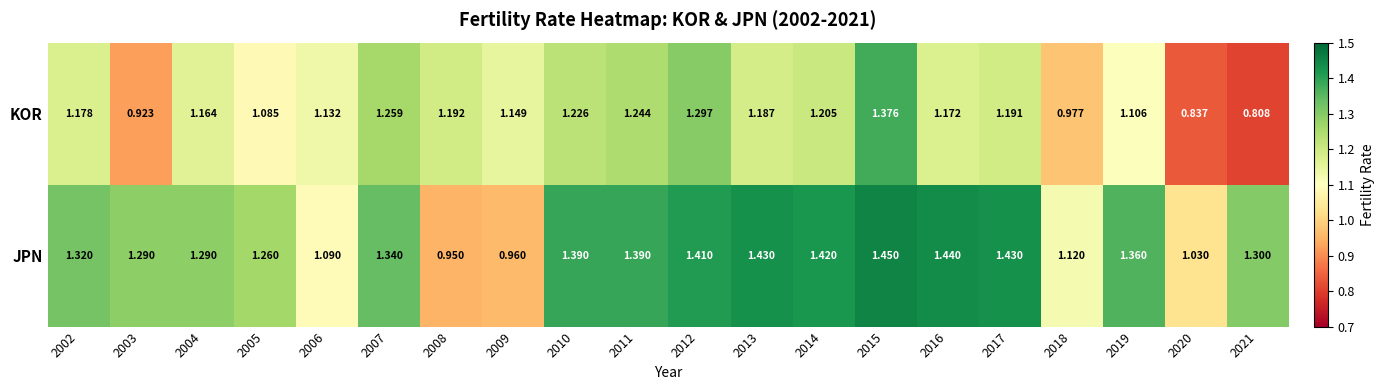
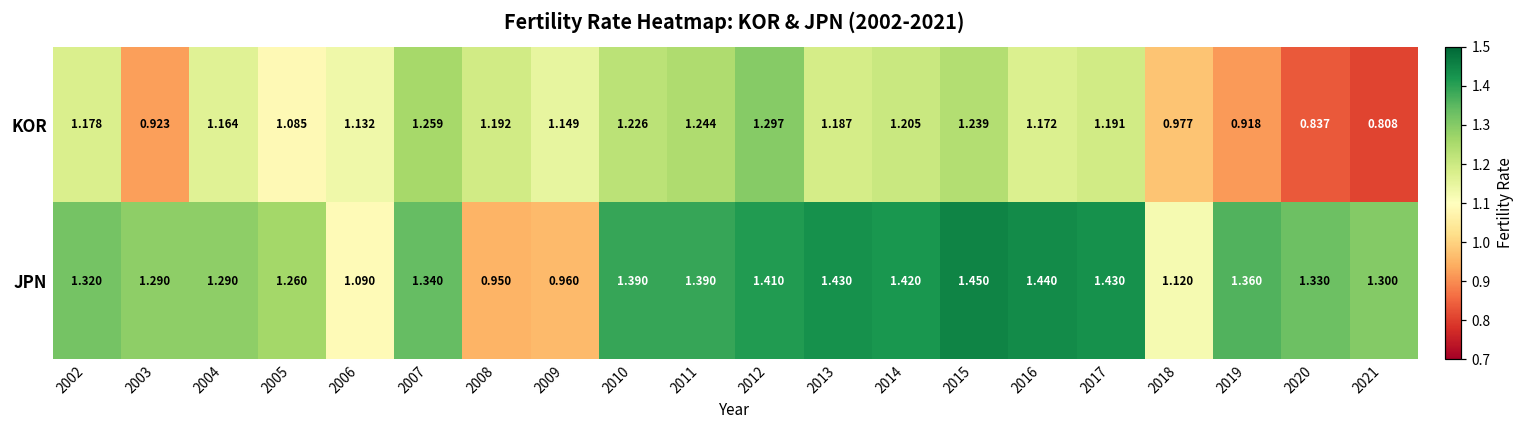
  {
    "KOR": {
      "2002": 1.178,
      "2003": 0.923,
      "2004": 1.164,
      "2005": 1.085,
      "2006": 1.132,
      "2007": 1.259,
      "2008": 1.192,
      "2009": 1.149,
      "2010": 1.226,
      "2011": 1.244,
      "2012": 1.297,
      "2013": 1.187,
      "2014": 1.205,
-     "2015": 1.376,
+     "2015": 1.239,
      "2016": 1.172,
      "2017": 1.191,
      "2018": 0.977,
-     "2019": 1.106,
+     "2019": 0.918,
      "2020": 0.837,
      "2021": 0.808
    },
    "JPN": {
      "2002": 1.320,
      "2003": 1.290,
      "2004": 1.290,
      "2005": 1.260,
      "2006": 1.090,
      "2007": 1.340,
      "2008": 0.950,
      "2009": 0.960,
      "2010": 1.390,
      "2011": 1.390,
      "2012": 1.410,
      "2013": 1.430,
      "2014": 1.420,
      "2015": 1.450,
      "2016": 1.440,
      "2017": 1.430,
      "2018": 1.120,
      "2019": 1.360,
-     "2020": 1.030,
+     "2020": 1.330,
      "2021": 1.300
    }
  }
